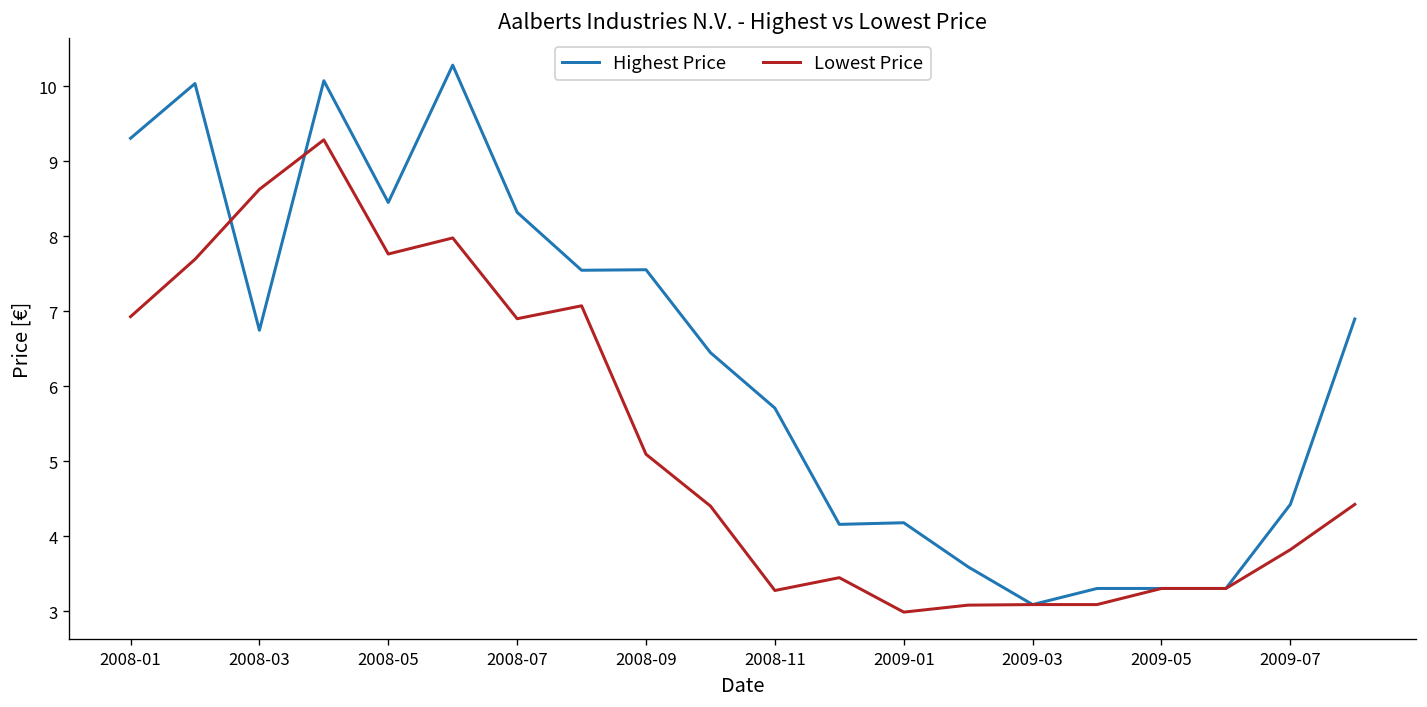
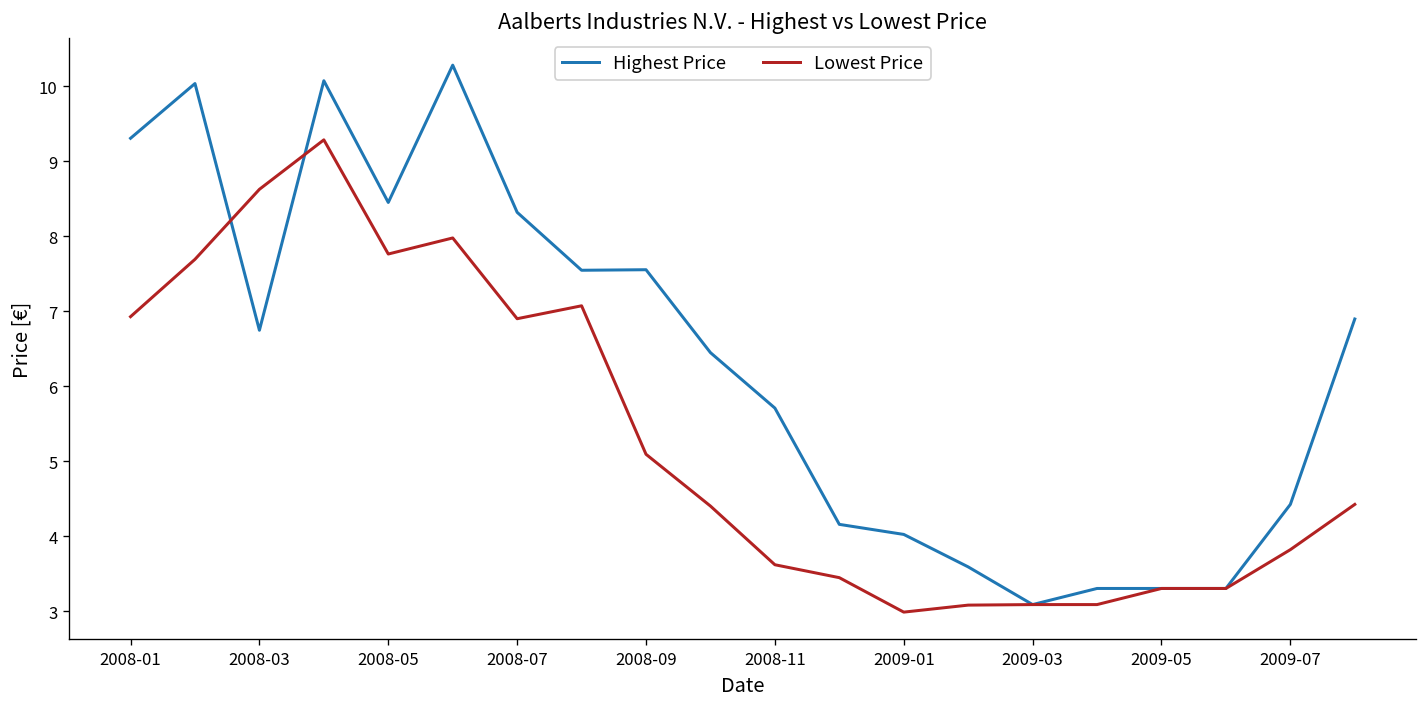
  {
    "Highest Price": {
      "2008-01": 9.3,
      "2008-03": 6.7,
      "2008-05": 8.4,
      "2008-07": 8.3,
      "2008-09": 7.6,
      "2008-11": 5.7,
-     "2009-01": 4.2,
+     "2009-01": 4.0,
      "2009-07": 4.4
    },
    "Lowest Price": {
      "2008-01": 6.9,
      "2008-03": 8.6,
      "2008-05": 7.8,
      "2008-07": 6.9,
      "2008-09": 5.1,
-     "2008-11": 3.3,
+     "2008-11": 3.6,
      "2009-01": 3.0,
      "2009-07": 3.8
    }
  }
